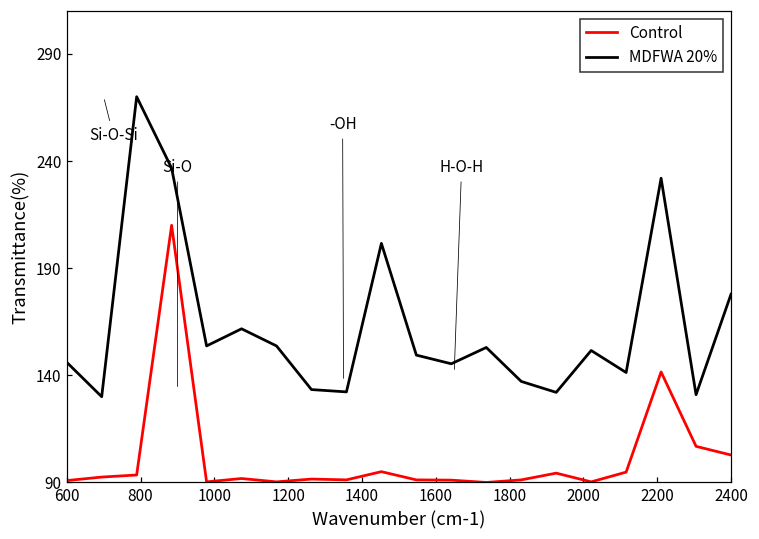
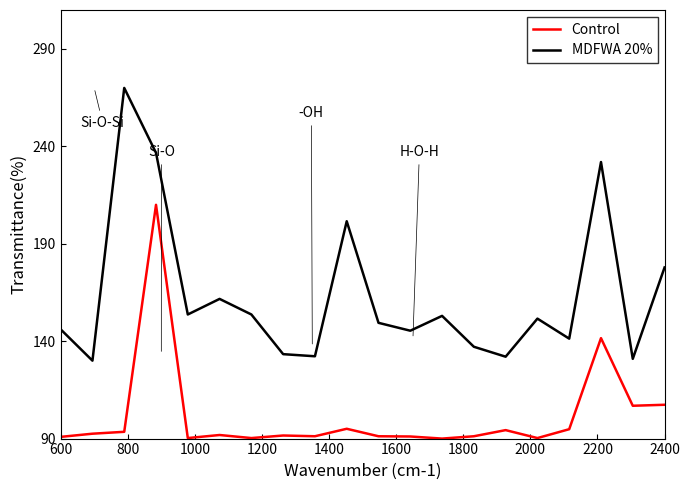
  {
    "Control": {
      "600": 91,
-     "2400": 103
+     "2400": 107
    },
    "MDFWA 20%": {
      "600": 146,
      "2400": 178
    }
  }
